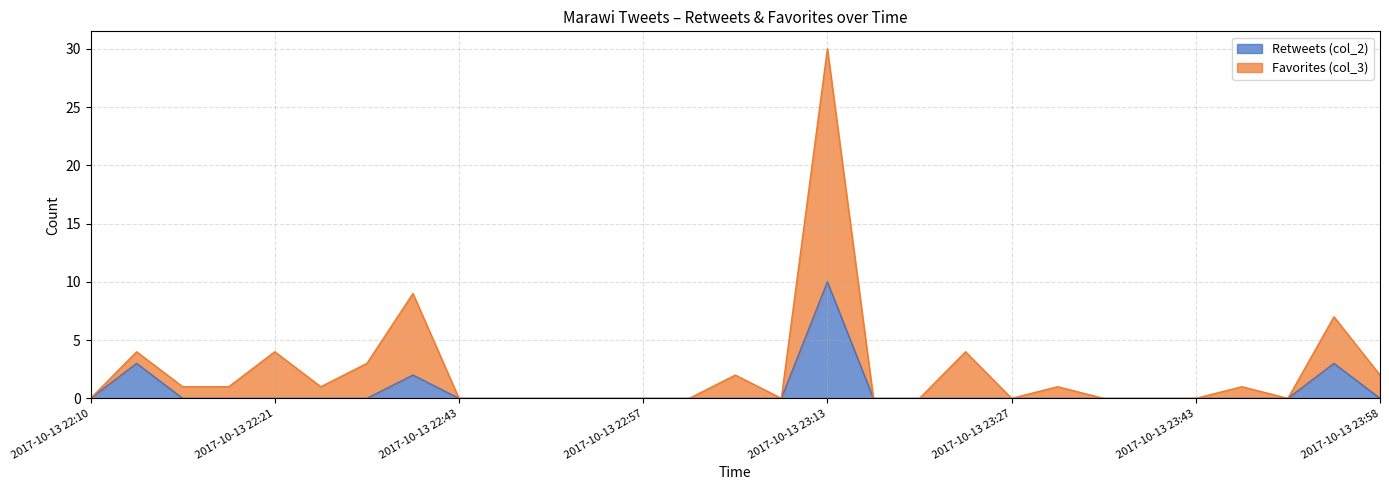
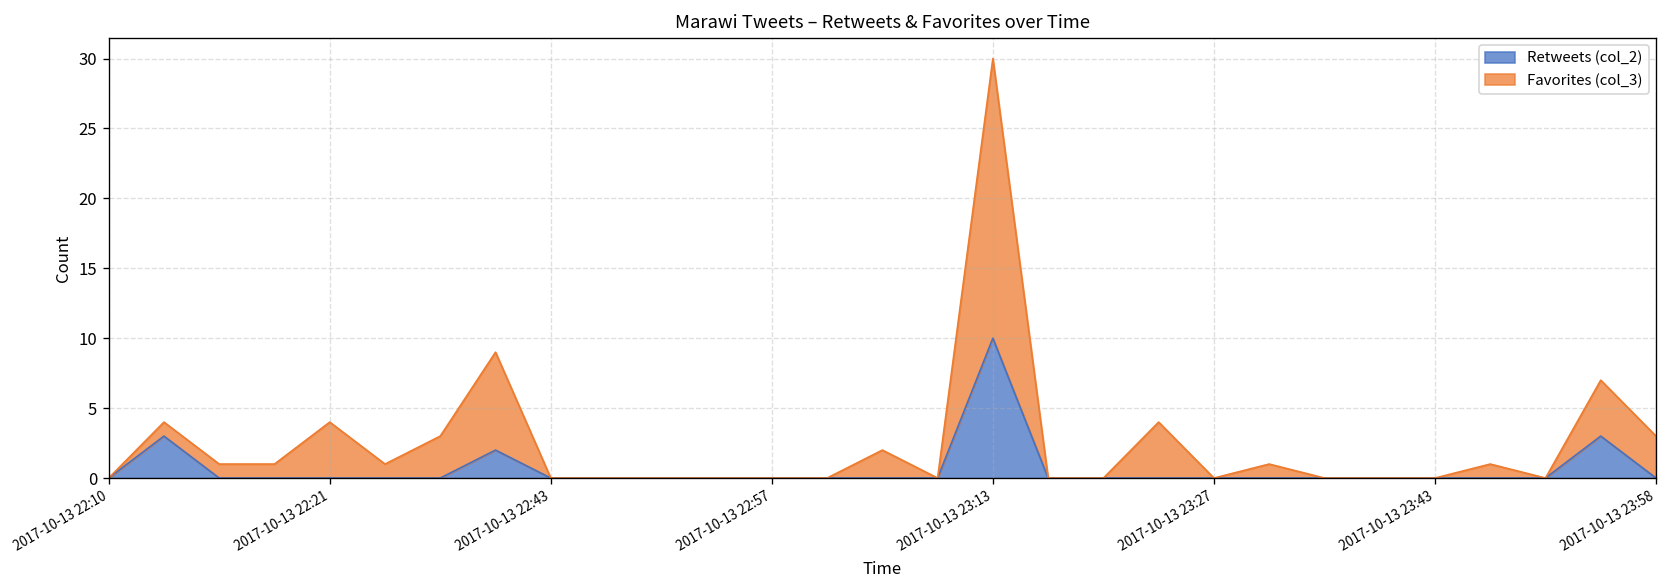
  {
    "Retweets (col_2)": {
      "2017-10-13 22:21": 0,
      "2017-10-13 23:13": 10,
      "2017-10-13 23:58": 0
    },
    "Favorites (col_3)": {
      "2017-10-13 22:21": 4,
      "2017-10-13 23:13": 20,
-     "2017-10-13 23:58": 2
+     "2017-10-13 23:58": 3
    }
  }
